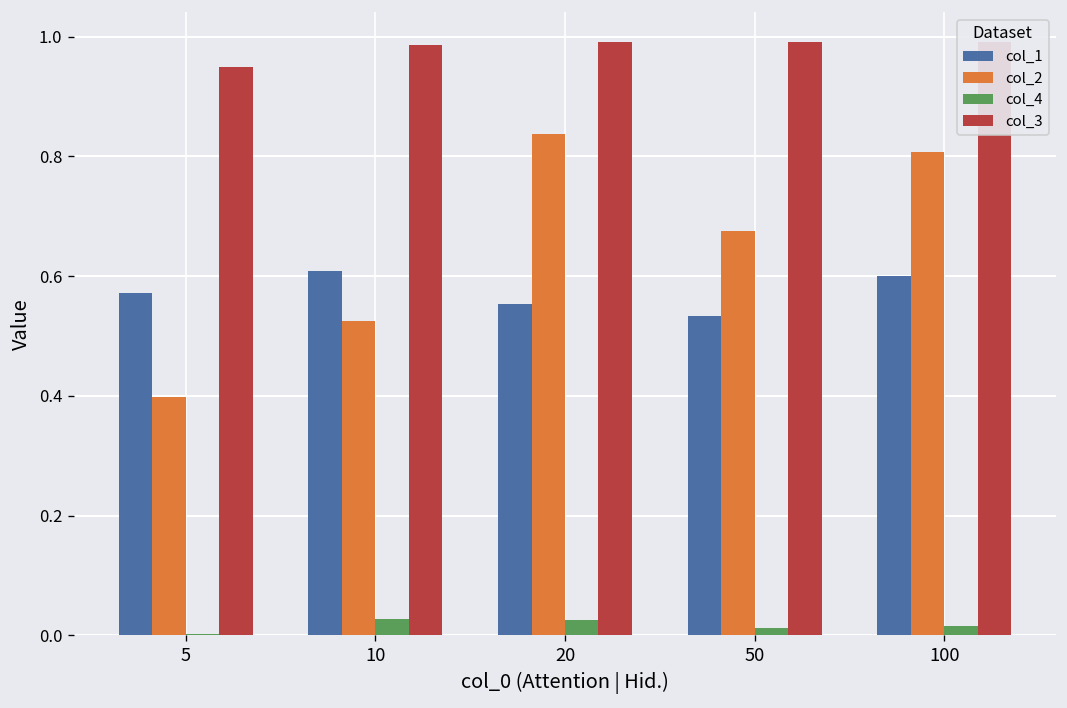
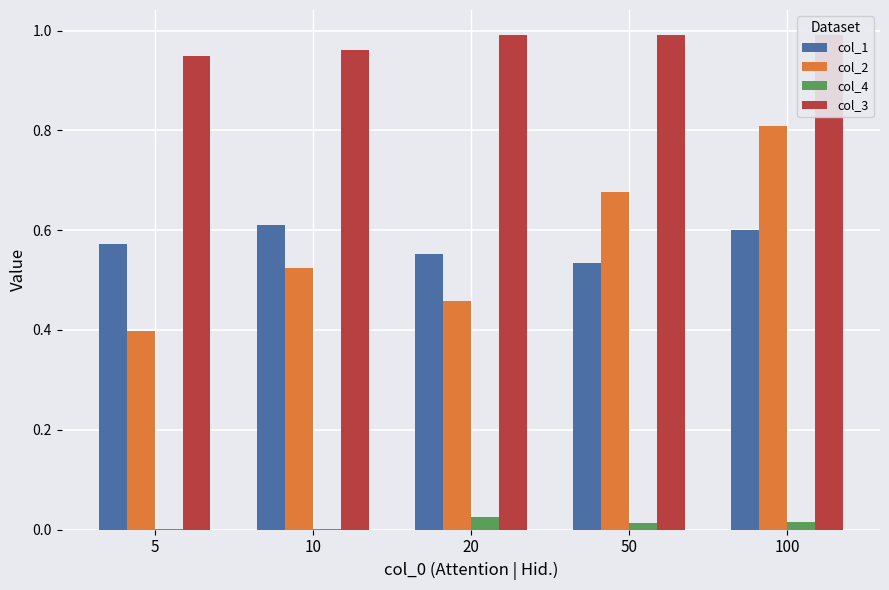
  {
    "col_1": {
      "5": 0.57,
      "10": 0.61,
      "20": 0.55,
      "50": 0.53,
      "100": 0.60
    },
    "col_2": {
      "5": 0.40,
      "10": 0.52,
-     "20": 0.84,
+     "20": 0.46,
      "50": 0.68,
      "100": 0.81
    },
    "col_4": {
-     "10": 0.03,
+     "10": 0.00,
      "20": 0.03,
      "50": 0.01,
      "100": 0.02
    },
    "col_3": {
      "5": 0.95,
-     "10": 0.99,
+     "10": 0.96,
      "20": 0.99,
      "50": 0.99
    }
  }
